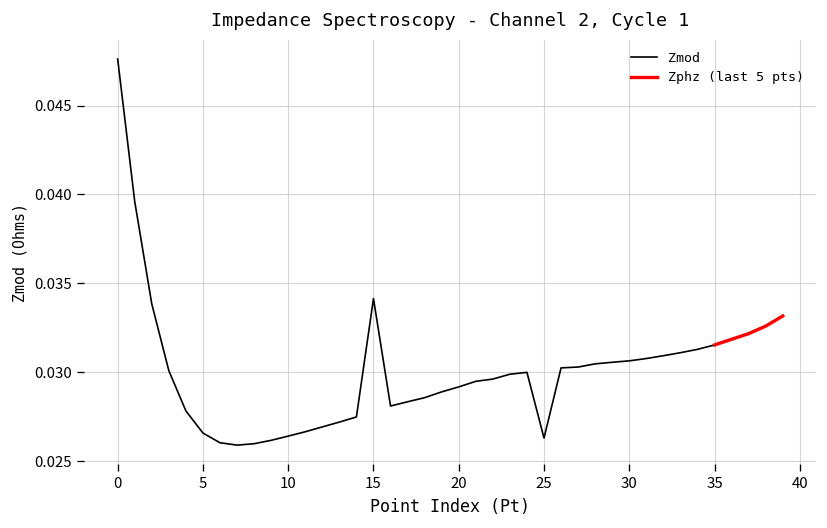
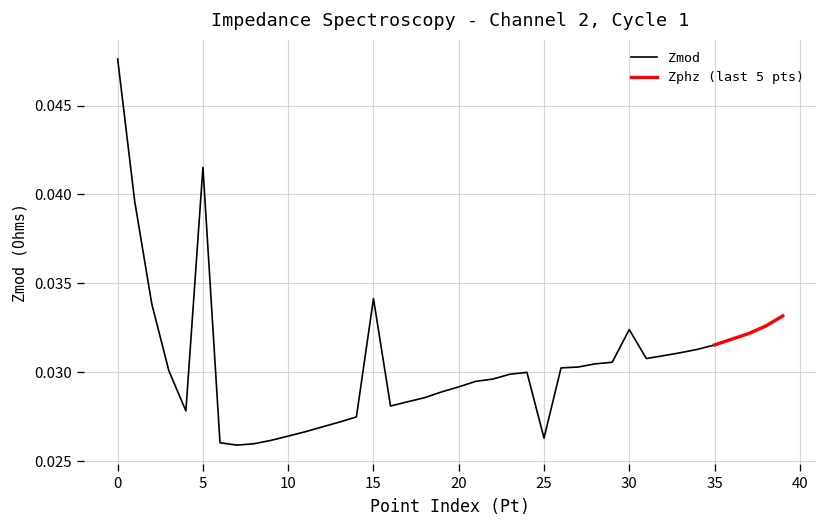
  {
    "Zmod": {
      "0": 0.0476,
-     "5": 0.0266,
+     "5": 0.0415,
      "10": 0.0264,
      "15": 0.0341,
      "20": 0.0292,
      "25": 0.0263,
-     "30": 0.0306
+     "30": 0.0324
    }
  }
